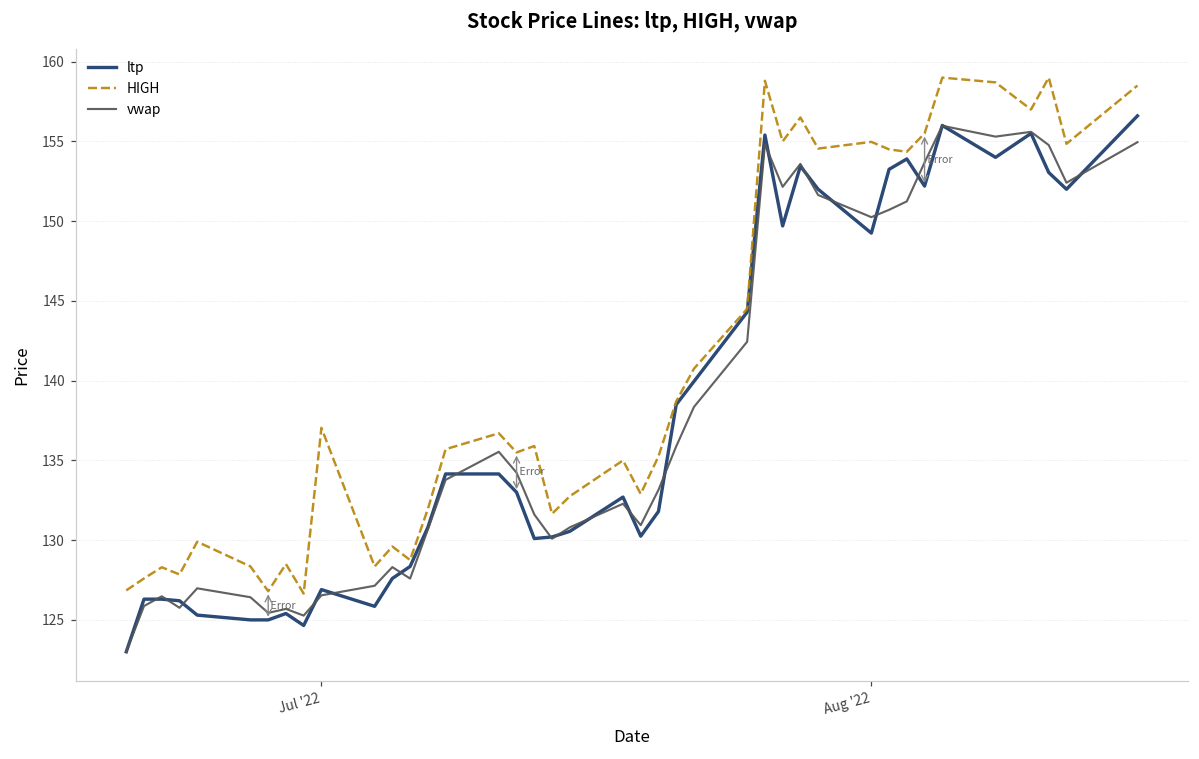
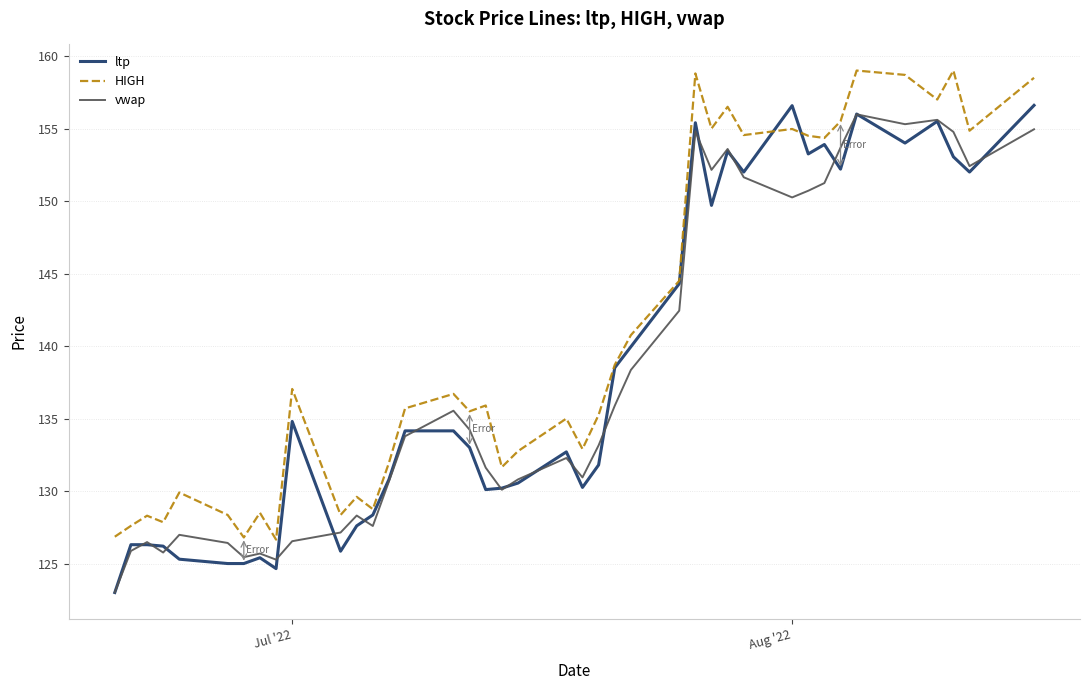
  {
    "ltp": {
-     "Jul '22": 126.9,
-     "Aug '22": 149.3
+     "Jul '22": 134.8,
+     "Aug '22": 156.6
    },
    "HIGH": {
      "Jul '22": 137.0,
      "Aug '22": 155.0
    },
    "vwap": {
      "Jul '22": 126.5,
      "Aug '22": 150.3
    }
  }
